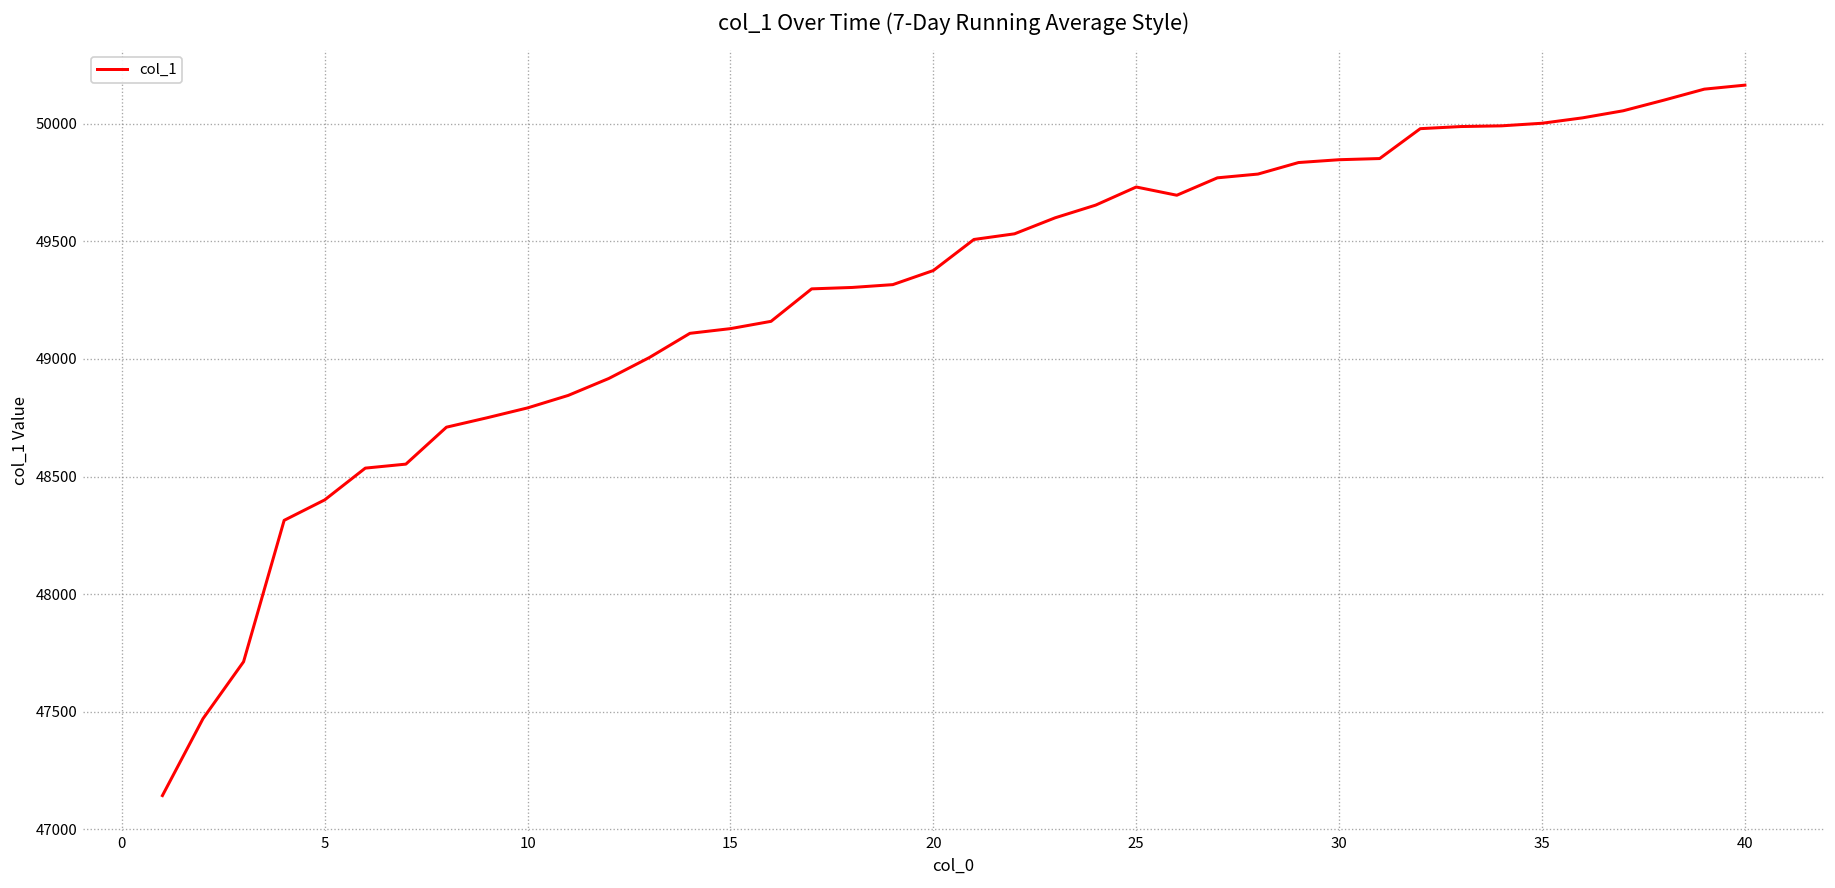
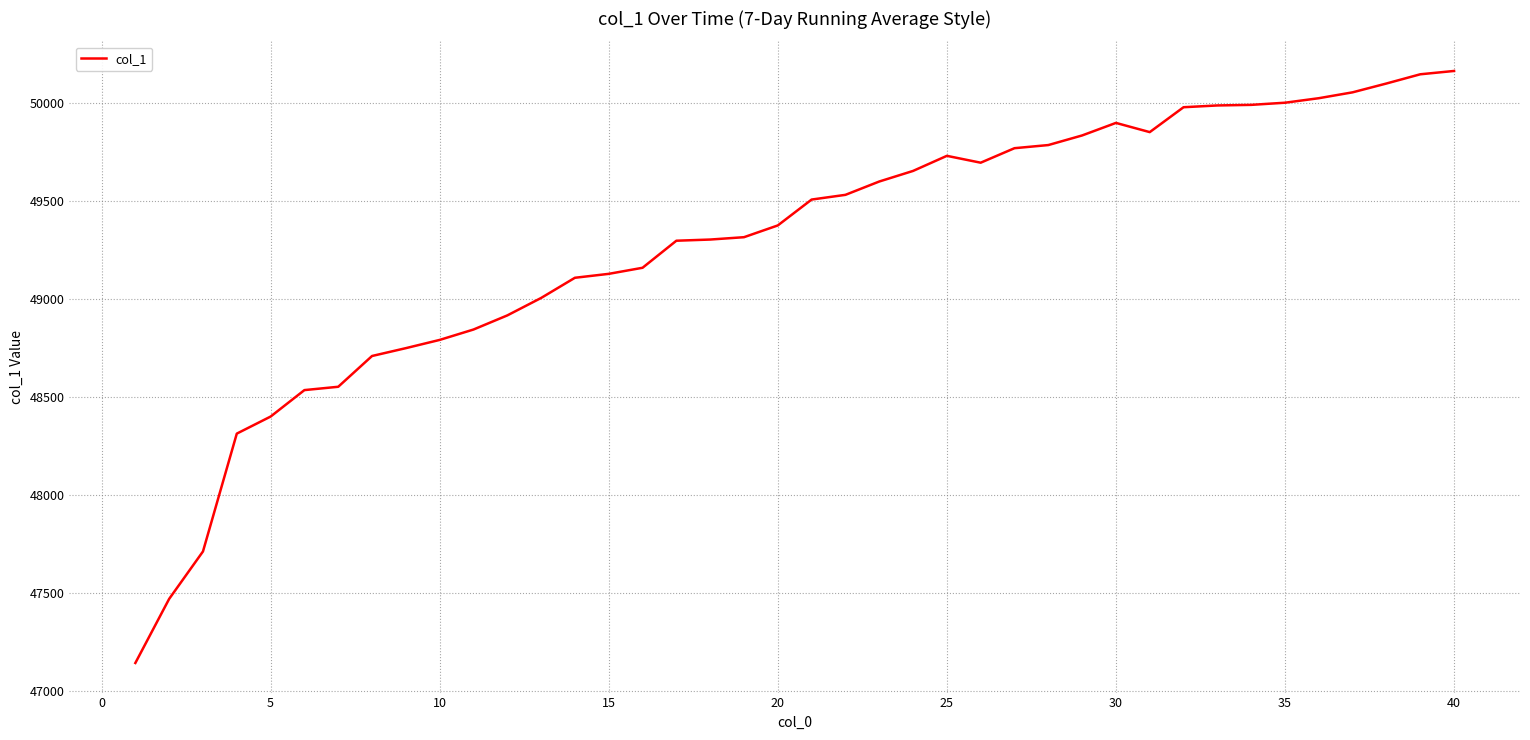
  {
    "5": 48400,
    "10": 48790,
    "15": 49130,
    "20": 49380,
    "25": 49730,
-   "30": 49850,
+   "30": 49900,
    "35": 50000,
    "40": 50160
  }
